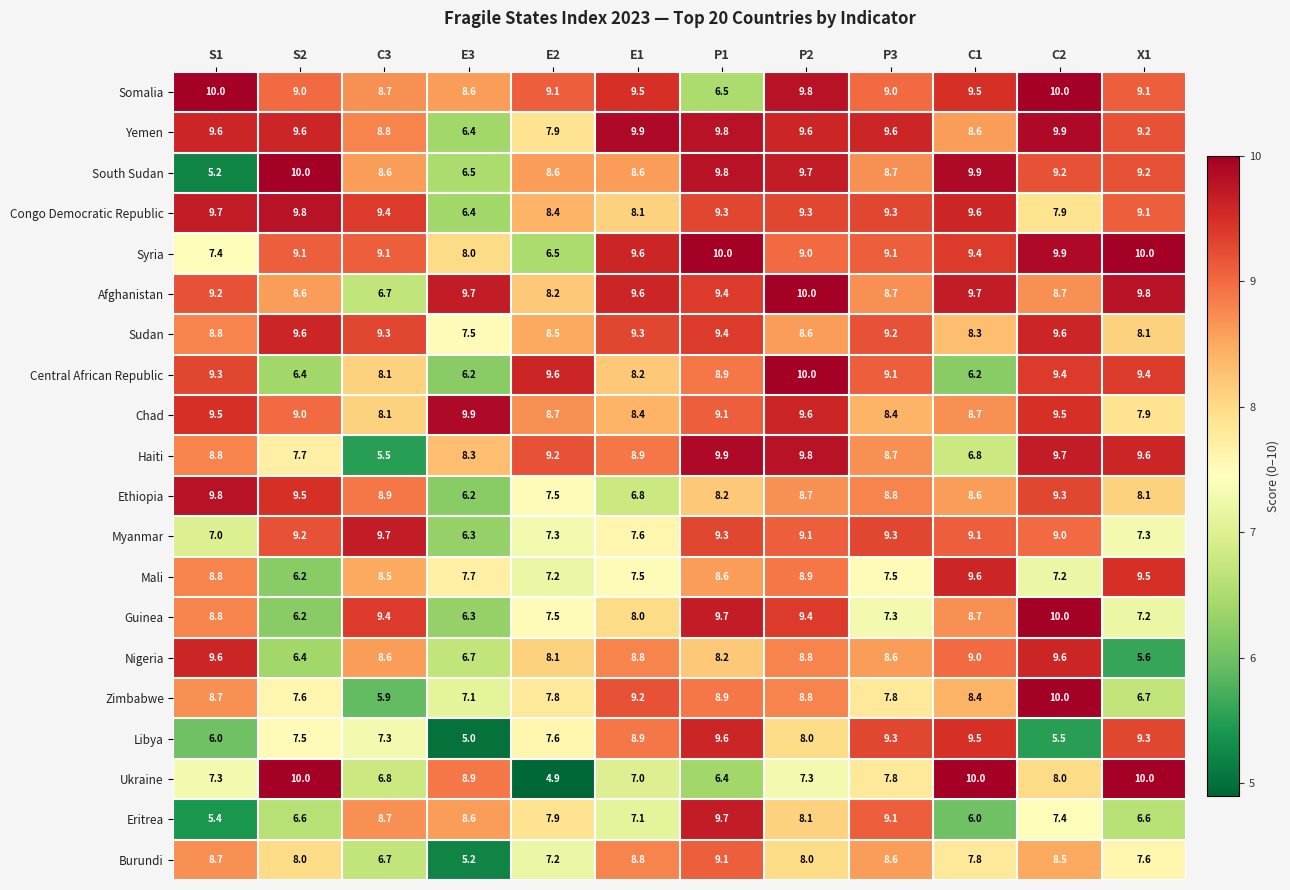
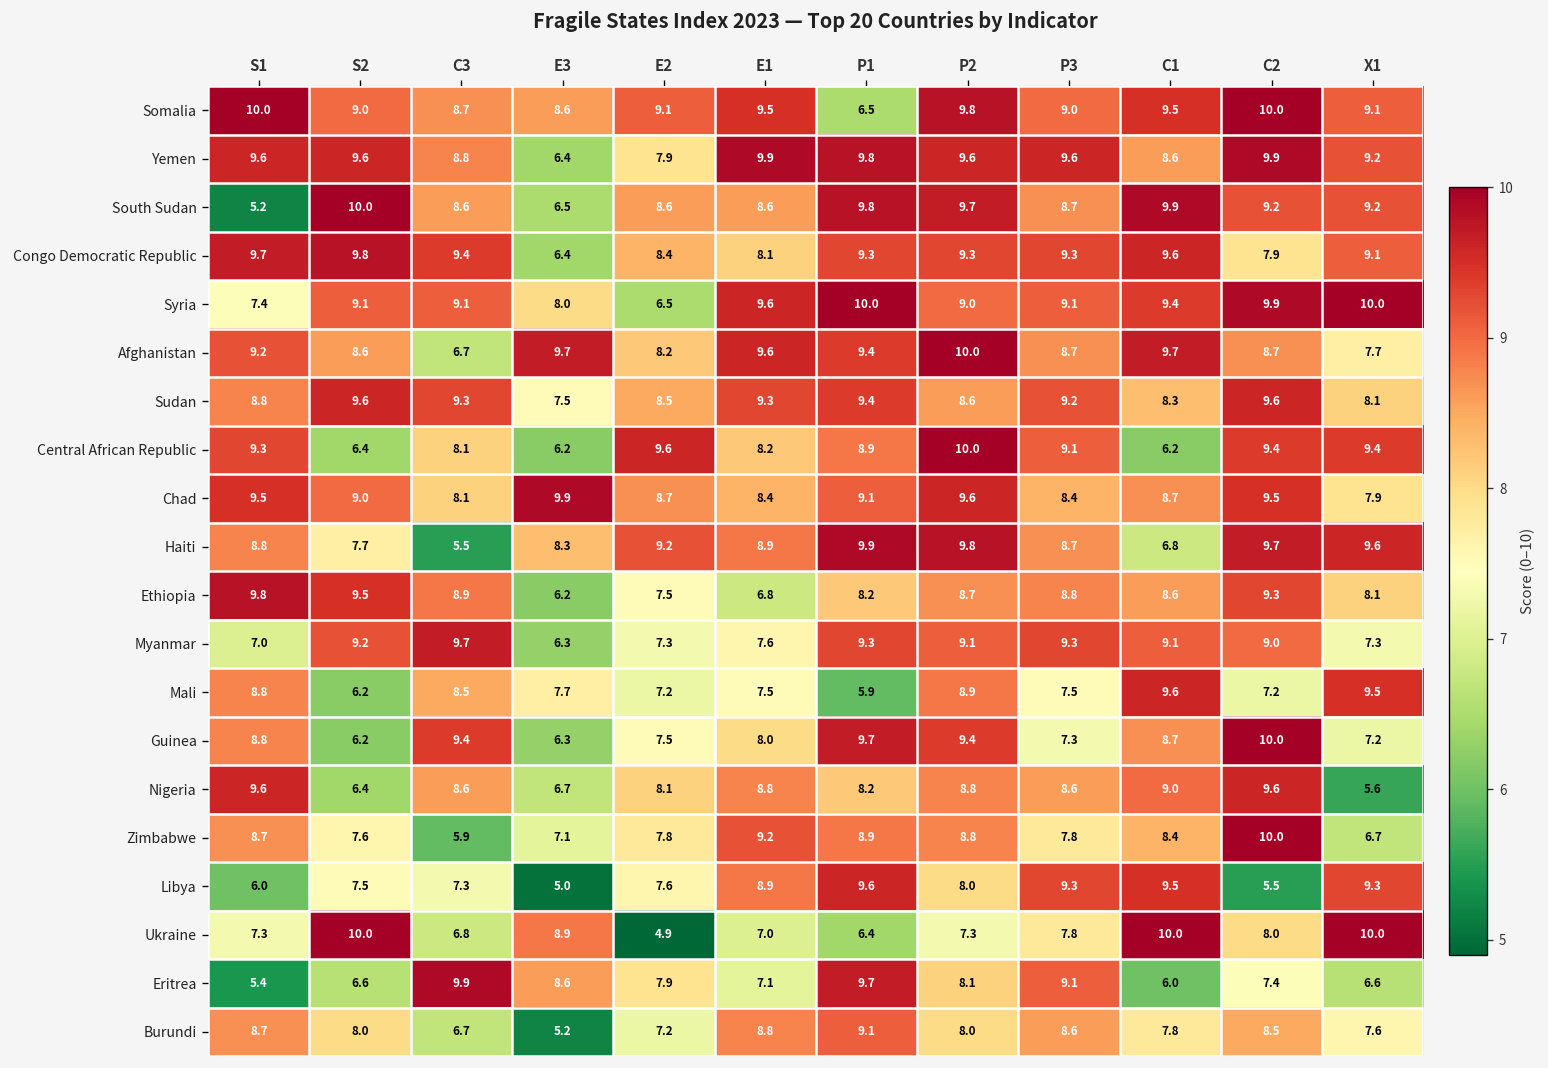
  {
    "Afghanistan": {
      "S1": 9.2,
      "S2": 8.6,
      "C3": 6.7,
      "E3": 9.7,
      "E2": 8.2,
      "E1": 9.6,
      "P1": 9.4,
      "P2": 10.0,
      "P3": 8.7,
      "C1": 9.7,
      "C2": 8.7,
-     "X1": 9.8
+     "X1": 7.7
    },
    "Mali": {
      "S1": 8.8,
      "S2": 6.2,
      "C3": 8.5,
      "E3": 7.7,
      "E2": 7.2,
      "E1": 7.5,
-     "P1": 8.6,
+     "P1": 5.9,
      "P2": 8.9,
      "P3": 7.5,
      "C1": 9.6,
      "C2": 7.2,
      "X1": 9.5
    },
    "Eritrea": {
      "S1": 5.4,
      "S2": 6.6,
-     "C3": 8.7,
+     "C3": 9.9,
      "E3": 8.6,
      "E2": 7.9,
      "E1": 7.1,
      "P1": 9.7,
      "P2": 8.1,
      "P3": 9.1,
      "C1": 6.0,
      "C2": 7.4,
      "X1": 6.6
    }
  }
